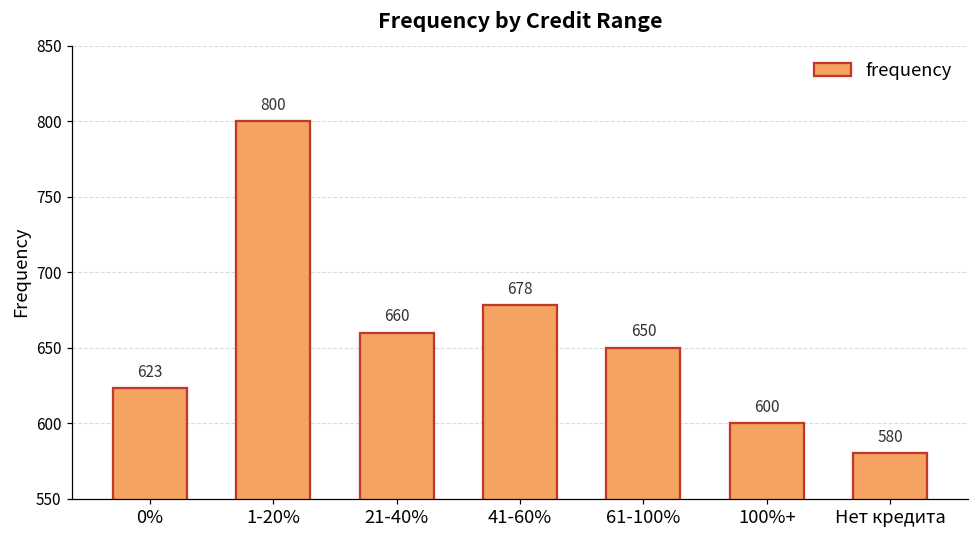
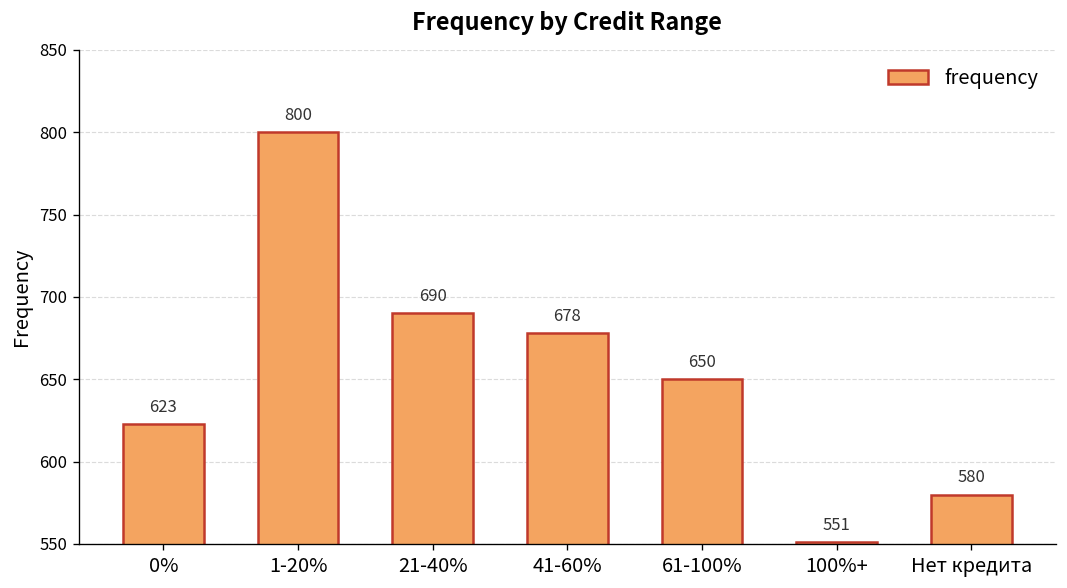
  {
    "0%": 623,
    "1-20%": 800,
-   "21-40%": 660,
+   "21-40%": 690,
    "41-60%": 678,
    "61-100%": 650,
-   "100%+": 600,
+   "100%+": 551,
    "Нет кредита": 580
  }
